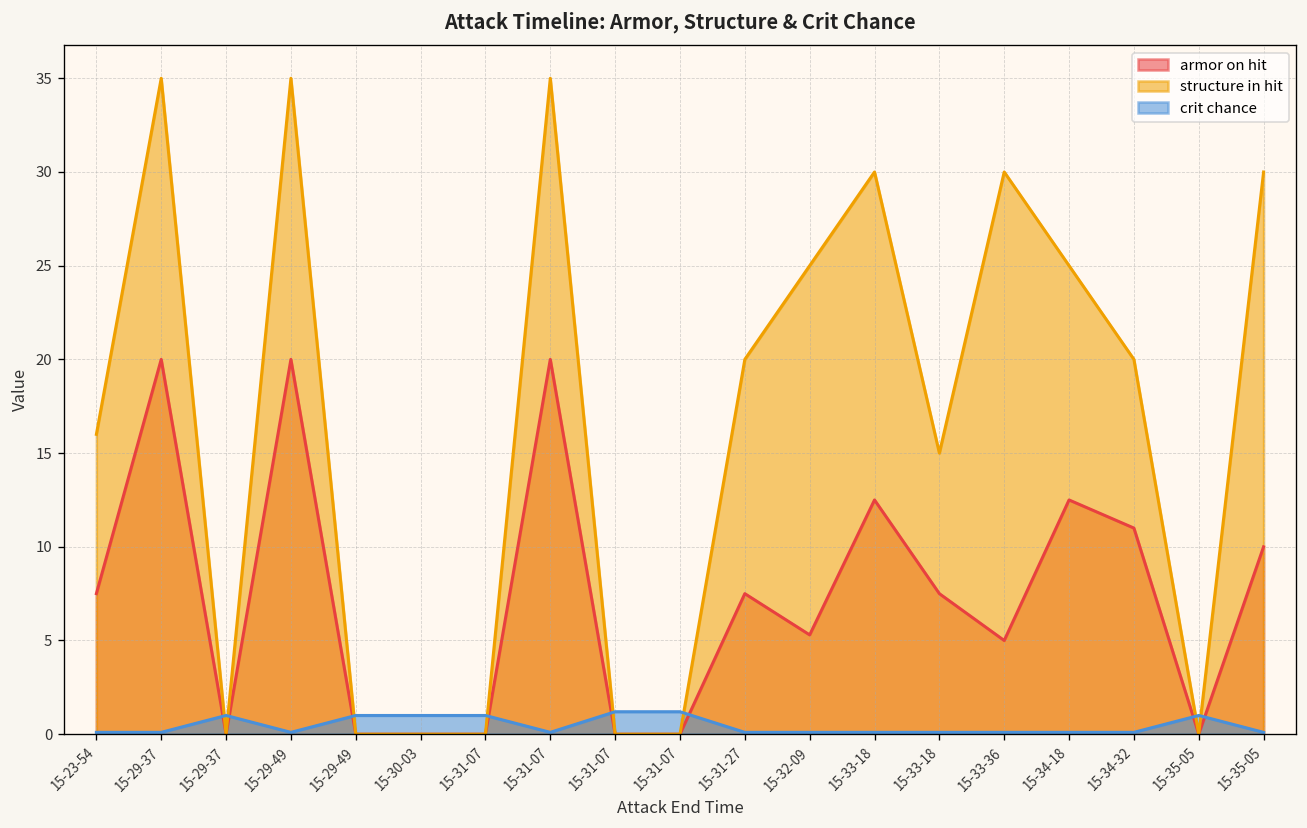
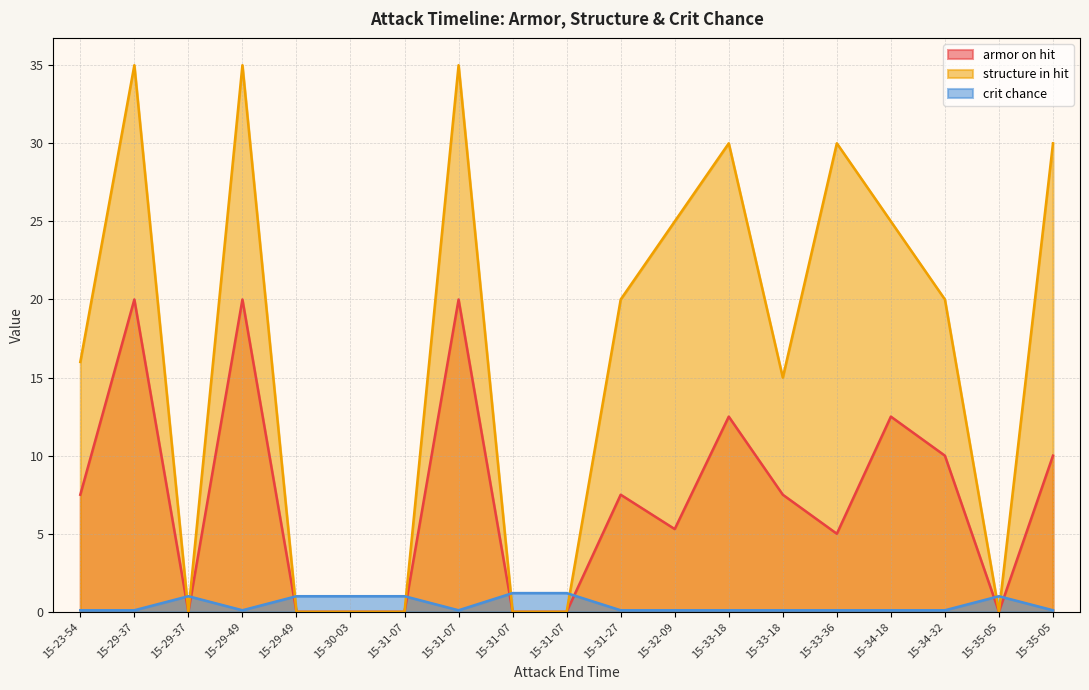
  {
    "armor on hit": {
      "15-23-54": 7.5,
      "15-31-27": 7.5,
      "15-32-09": 5.3,
      "15-33-36": 5,
      "15-34-18": 12.5,
-     "15-34-32": 11
+     "15-34-32": 10
    },
    "structure in hit": {
      "15-23-54": 16,
      "15-31-27": 20,
      "15-32-09": 25,
      "15-33-36": 30,
      "15-34-18": 25,
      "15-34-32": 20
    },
    "crit chance": {
      "15-23-54": 0,
      "15-30-03": 1,
      "15-31-27": 0,
      "15-32-09": 0,
      "15-33-36": 0,
      "15-34-18": 0,
      "15-34-32": 0
    }
  }
